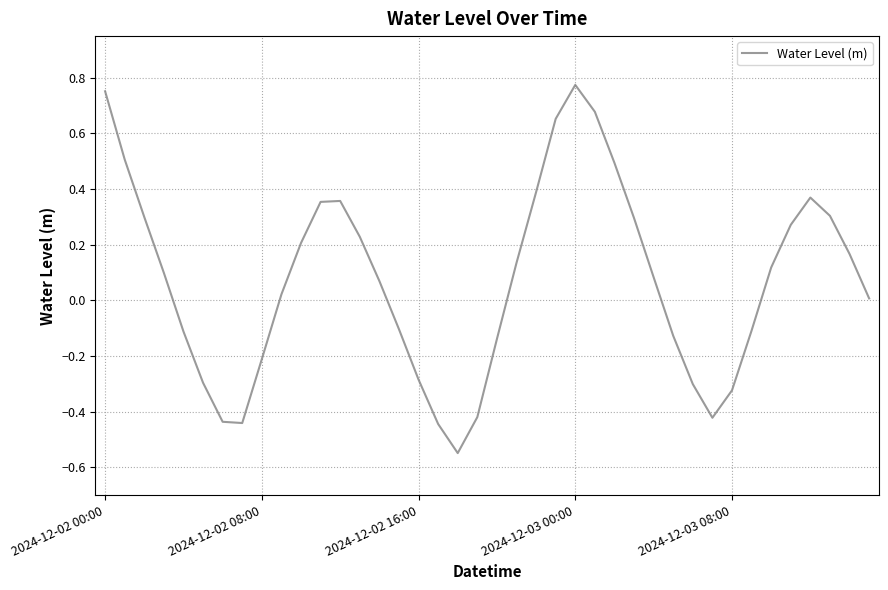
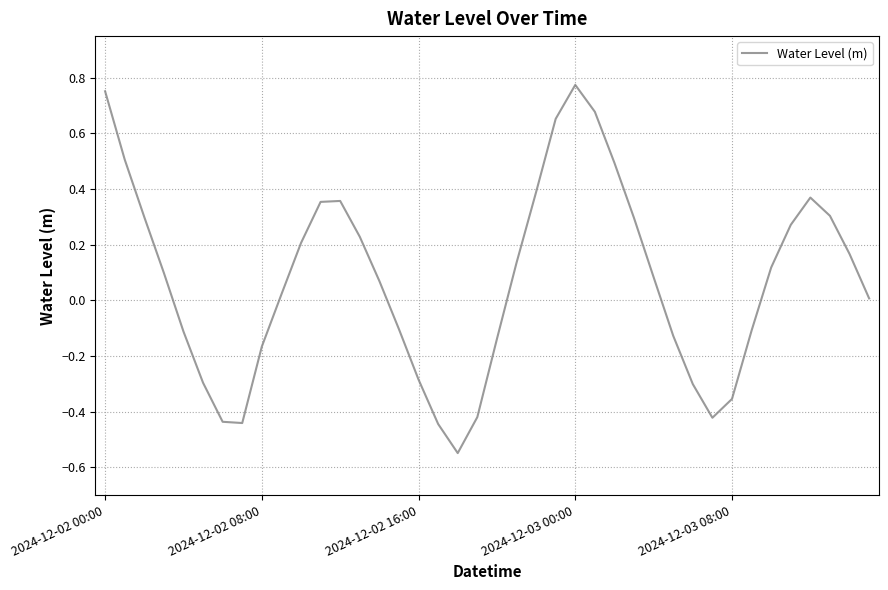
  {
    "2024-12-02 00:00": 0.75,
-   "2024-12-02 08:00": -0.21,
+   "2024-12-02 08:00": -0.17,
    "2024-12-02 16:00": -0.28,
    "2024-12-03 00:00": 0.77,
-   "2024-12-03 08:00": -0.32
+   "2024-12-03 08:00": -0.35
  }
